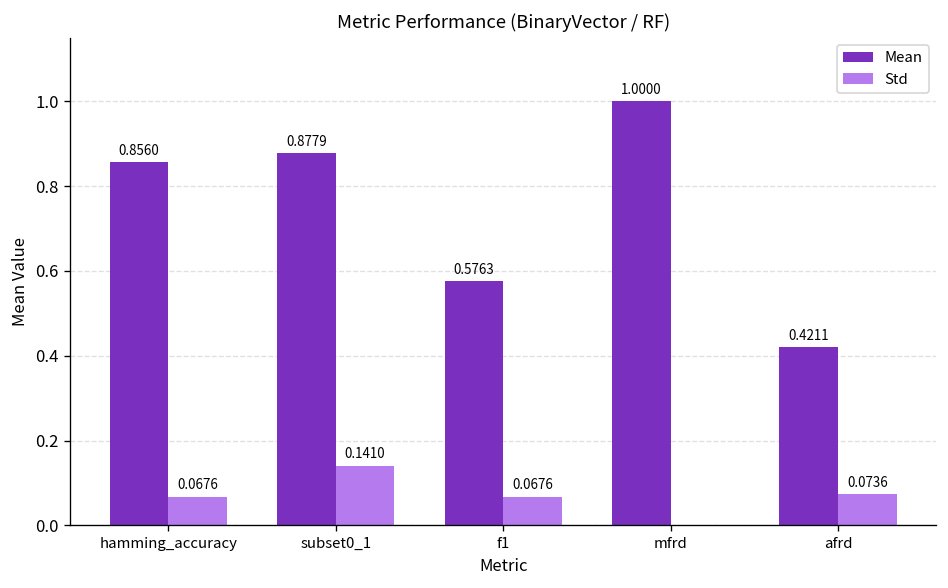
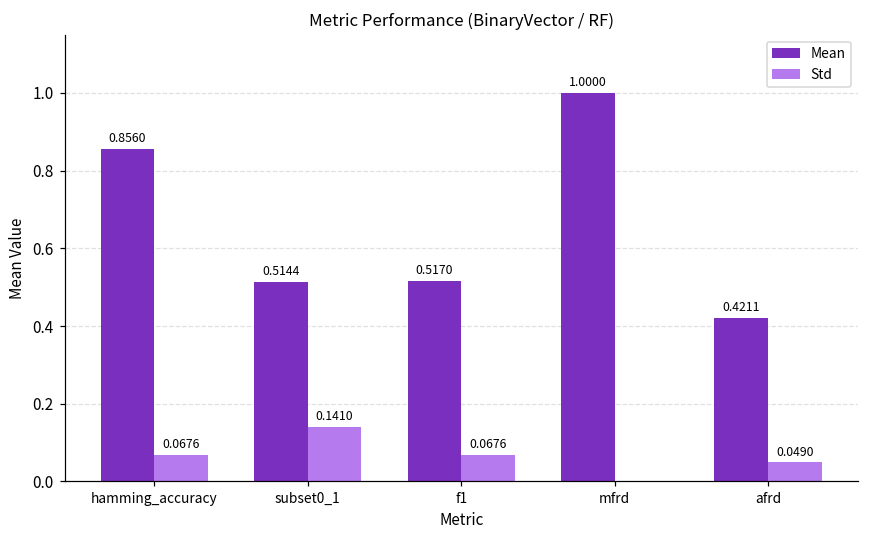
  {
    "Mean": {
      "hamming_accuracy": 0.8560,
-     "subset0_1": 0.8779,
-     "f1": 0.5763,
+     "subset0_1": 0.5144,
+     "f1": 0.5170,
      "mfrd": 1.0000,
      "afrd": 0.4211
    },
    "Std": {
      "hamming_accuracy": 0.0676,
      "subset0_1": 0.1410,
      "f1": 0.0676,
-     "afrd": 0.0736
+     "afrd": 0.0490
    }
  }
